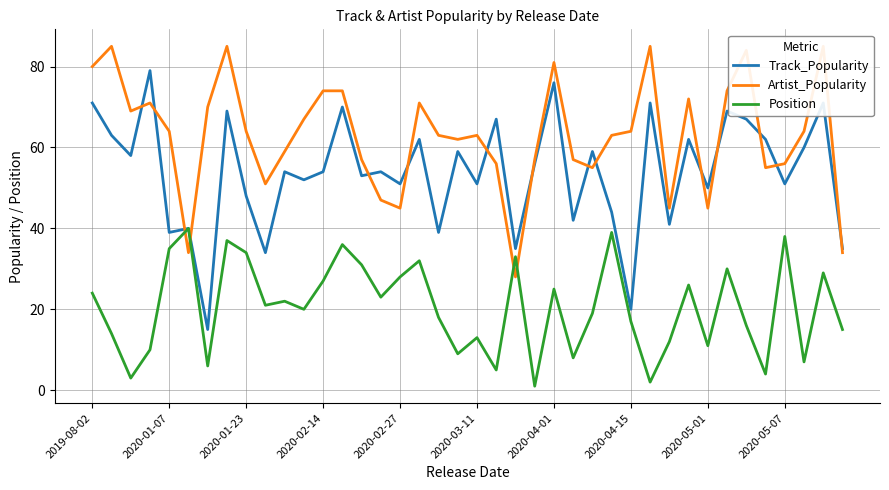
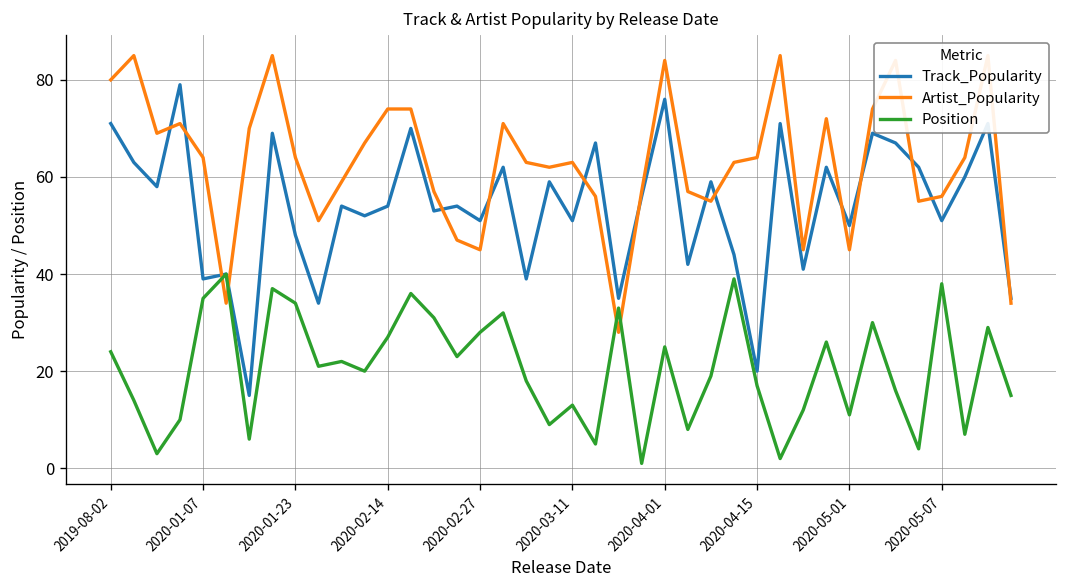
  {
    "Track_Popularity": {
      "2020-03-11": 51,
      "2020-04-01": 76,
      "2020-04-15": 20
    },
    "Artist_Popularity": {
      "2020-03-11": 63,
-     "2020-04-01": 81,
+     "2020-04-01": 84,
      "2020-04-15": 64
    },
    "Position": {
      "2020-03-11": 13,
      "2020-04-01": 25,
      "2020-04-15": 17
    }
  }
